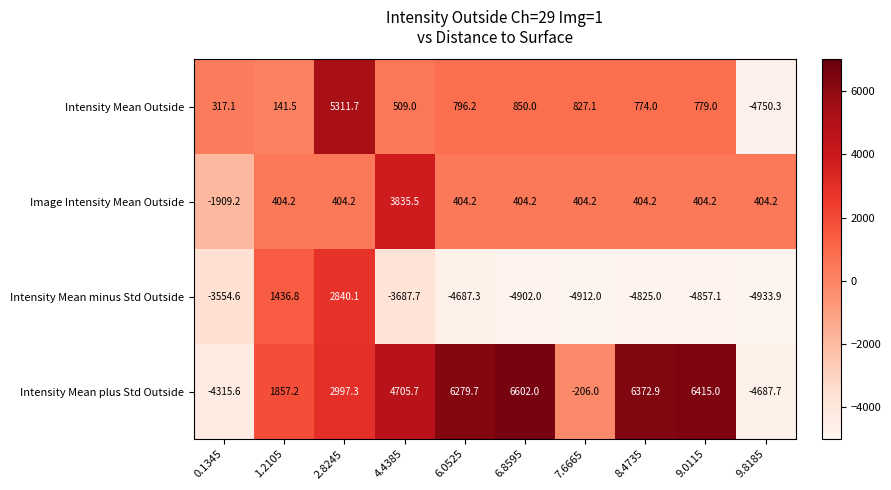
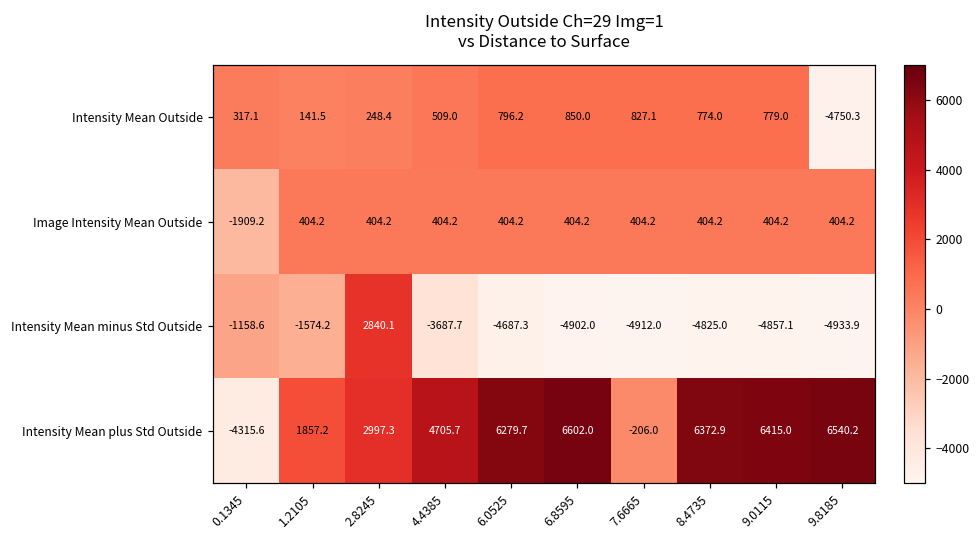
  {
    "Intensity Mean Outside": {
      "0.1345": 317.1,
      "1.2105": 141.5,
-     "2.8245": 5311.7,
+     "2.8245": 248.4,
      "4.4385": 509.0,
      "6.0525": 796.2,
      "6.8595": 850.0,
      "7.6665": 827.1,
      "8.4735": 774.0,
      "9.0115": 779.0,
      "9.8185": -4750.3
    },
    "Image Intensity Mean Outside": {
      "0.1345": -1909.2,
      "1.2105": 404.2,
      "2.8245": 404.2,
-     "4.4385": 3835.5,
+     "4.4385": 404.2,
      "6.0525": 404.2,
      "6.8595": 404.2,
      "7.6665": 404.2,
      "8.4735": 404.2,
      "9.0115": 404.2,
      "9.8185": 404.2
    },
    "Intensity Mean minus Std Outside": {
-     "0.1345": -3554.6,
-     "1.2105": 1436.8,
+     "0.1345": -1158.6,
+     "1.2105": -1574.2,
      "2.8245": 2840.1,
      "4.4385": -3687.7,
      "6.0525": -4687.3,
      "6.8595": -4902.0,
      "7.6665": -4912.0,
      "8.4735": -4825.0,
      "9.0115": -4857.1,
      "9.8185": -4933.9
    },
    "Intensity Mean plus Std Outside": {
      "0.1345": -4315.6,
      "1.2105": 1857.2,
      "2.8245": 2997.3,
      "4.4385": 4705.7,
      "6.0525": 6279.7,
      "6.8595": 6602.0,
      "7.6665": -206.0,
      "8.4735": 6372.9,
      "9.0115": 6415.0,
-     "9.8185": -4687.7
+     "9.8185": 6540.2
    }
  }
